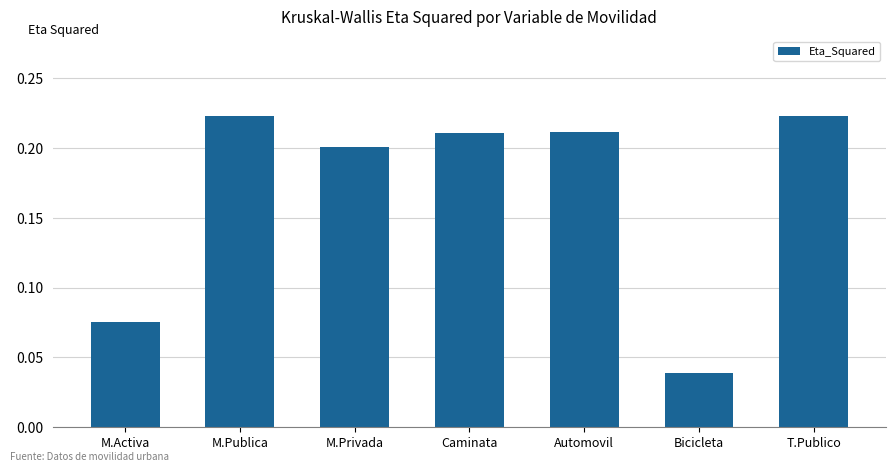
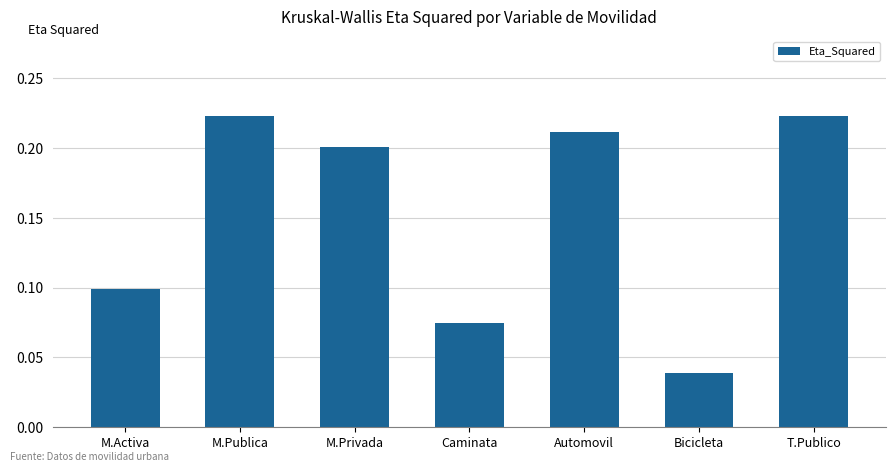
  {
-   "M.Activa": 0.076,
+   "M.Activa": 0.099,
    "M.Publica": 0.223,
    "M.Privada": 0.201,
-   "Caminata": 0.211,
+   "Caminata": 0.075,
    "Automovil": 0.211,
    "Bicicleta": 0.039,
    "T.Publico": 0.223
  }
